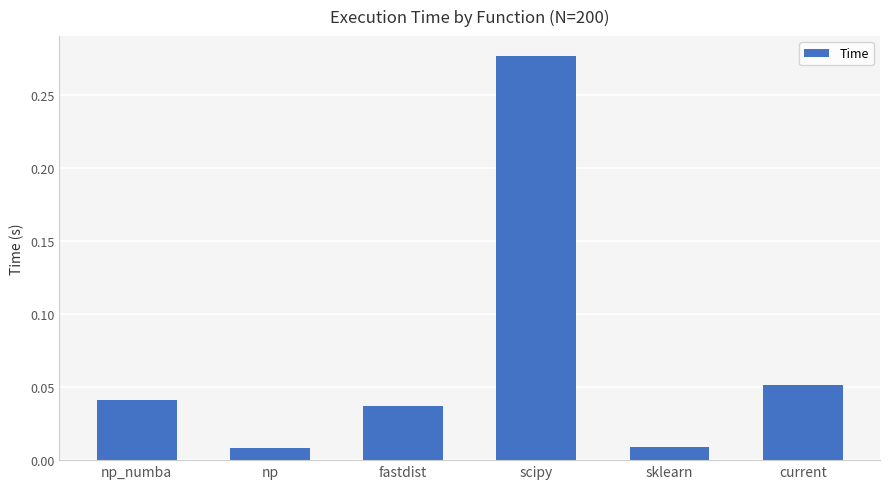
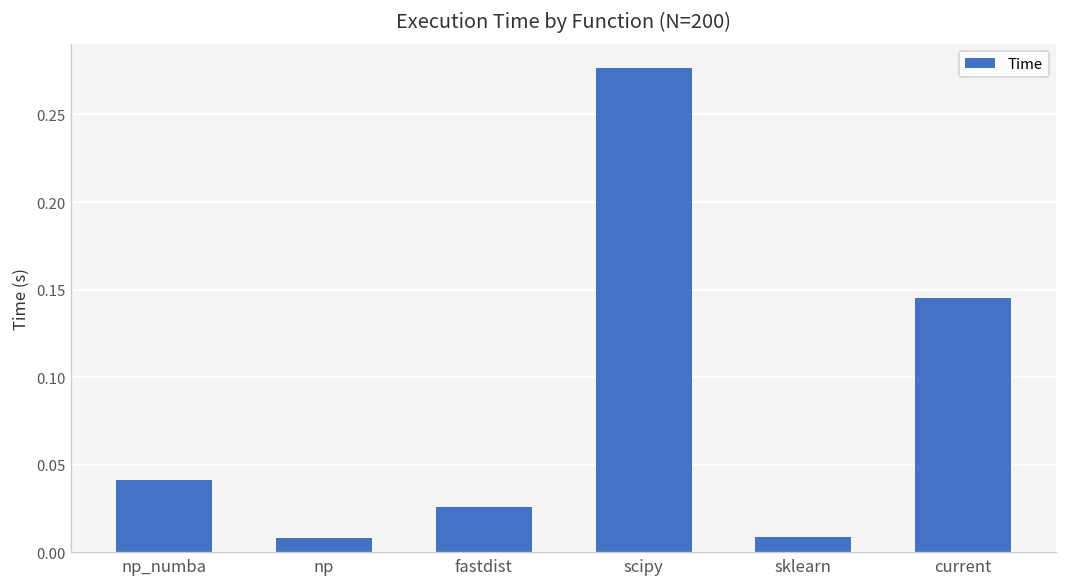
  {
    "np_numba": 0.041,
    "np": 0.008,
-   "fastdist": 0.037,
+   "fastdist": 0.026,
    "scipy": 0.277,
    "sklearn": 0.009,
-   "current": 0.051
+   "current": 0.145
  }
